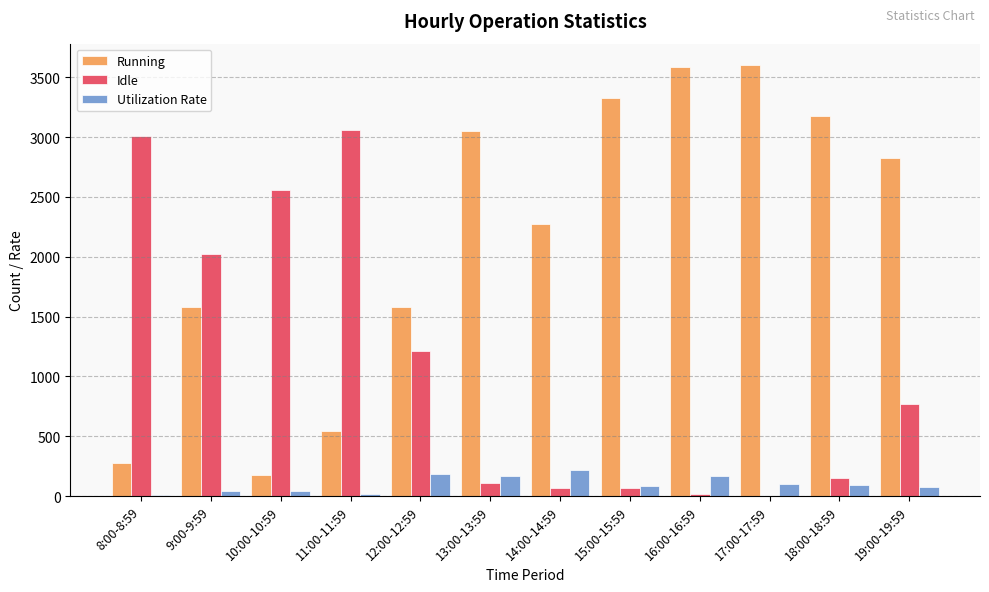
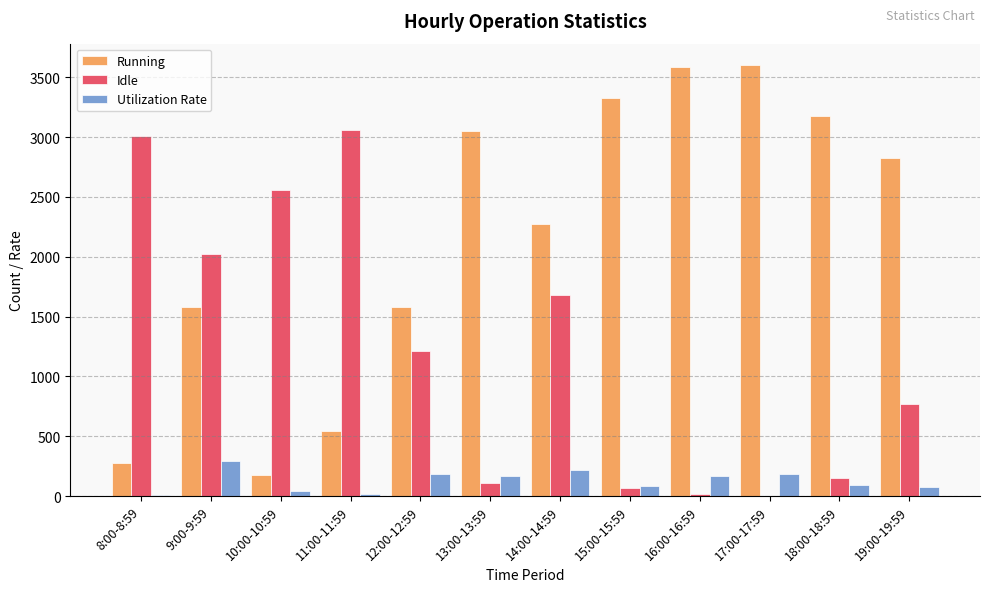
  {
    "Running": {
      "8:00-8:59": 280,
      "9:00-9:59": 1580,
      "10:00-10:59": 170,
      "11:00-11:59": 550,
      "12:00-12:59": 1580,
      "13:00-13:59": 3050,
      "14:00-14:59": 2280,
      "15:00-15:59": 3330,
      "16:00-16:59": 3580,
      "17:00-17:59": 3600,
      "18:00-18:59": 3170,
      "19:00-19:59": 2830
    },
    "Idle": {
      "8:00-8:59": 3010,
      "9:00-9:59": 2020,
      "10:00-10:59": 2560,
      "11:00-11:59": 3060,
      "12:00-12:59": 1210,
      "13:00-13:59": 110,
-     "14:00-14:59": 70,
+     "14:00-14:59": 1680,
      "15:00-15:59": 70,
      "17:00-17:59": 0,
      "18:00-18:59": 150,
      "19:00-19:59": 770
    },
    "Utilization Rate": {
-     "9:00-9:59": 40,
+     "9:00-9:59": 300,
      "10:00-10:59": 40,
      "12:00-12:59": 190,
      "13:00-13:59": 170,
      "14:00-14:59": 220,
      "15:00-15:59": 80,
      "16:00-16:59": 170,
-     "17:00-17:59": 100,
+     "17:00-17:59": 180,
      "18:00-18:59": 100,
      "19:00-19:59": 80
    }
  }
